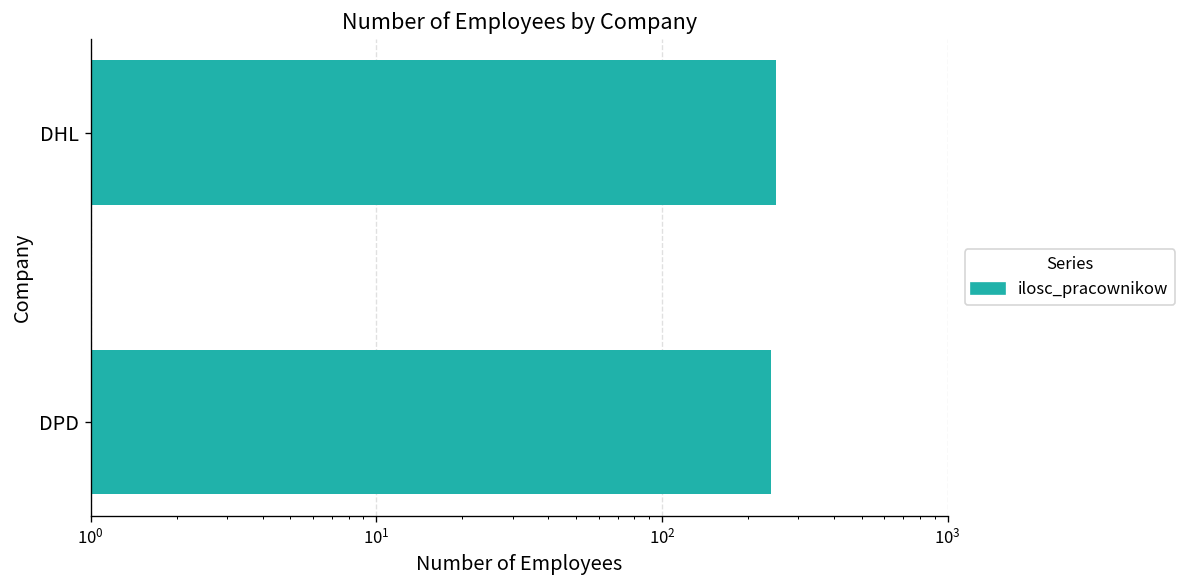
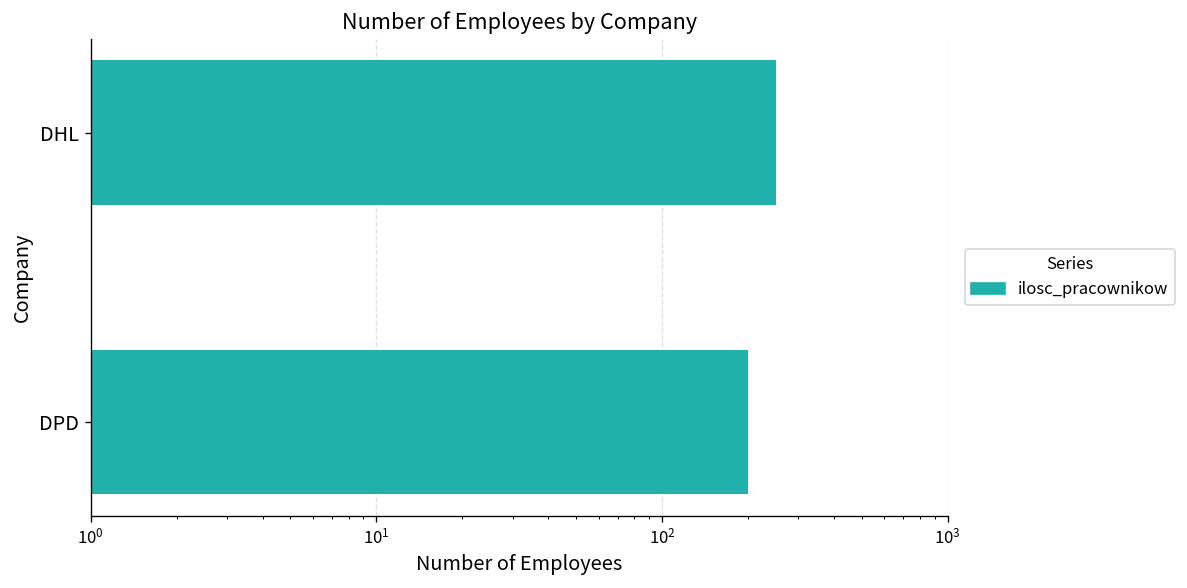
  {
    "DHL": 250,
-   "DPD": 240
+   "DPD": 200
  }
